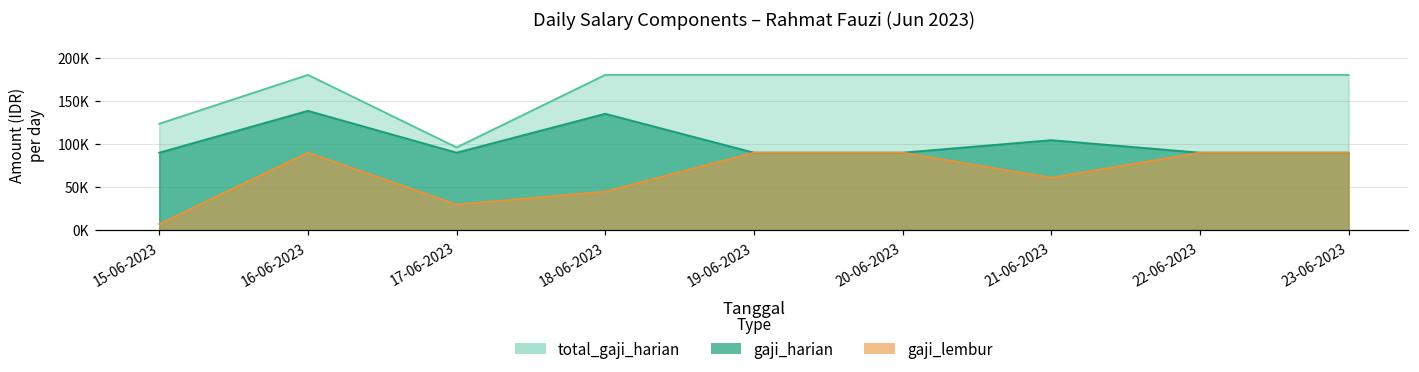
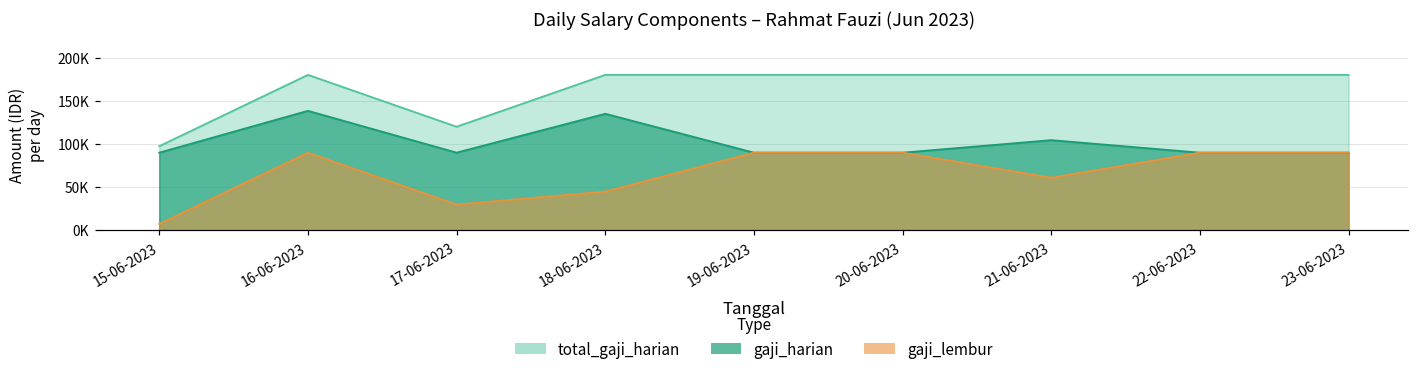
  {
    "total_gaji_harian": {
-     "15-06-2023": 120000,
+     "15-06-2023": 100000,
      "16-06-2023": 180000,
-     "17-06-2023": 100000,
+     "17-06-2023": 120000,
      "18-06-2023": 180000,
      "19-06-2023": 180000,
      "20-06-2023": 180000,
      "21-06-2023": 180000,
      "22-06-2023": 180000,
      "23-06-2023": 180000
    },
    "gaji_harian": {
      "15-06-2023": 90000,
      "16-06-2023": 140000,
      "17-06-2023": 90000,
      "18-06-2023": 140000,
      "21-06-2023": 100000
    },
    "gaji_lembur": {
      "15-06-2023": 10000,
      "16-06-2023": 90000,
      "17-06-2023": 30000,
      "18-06-2023": 50000,
      "21-06-2023": 60000
    }
  }
